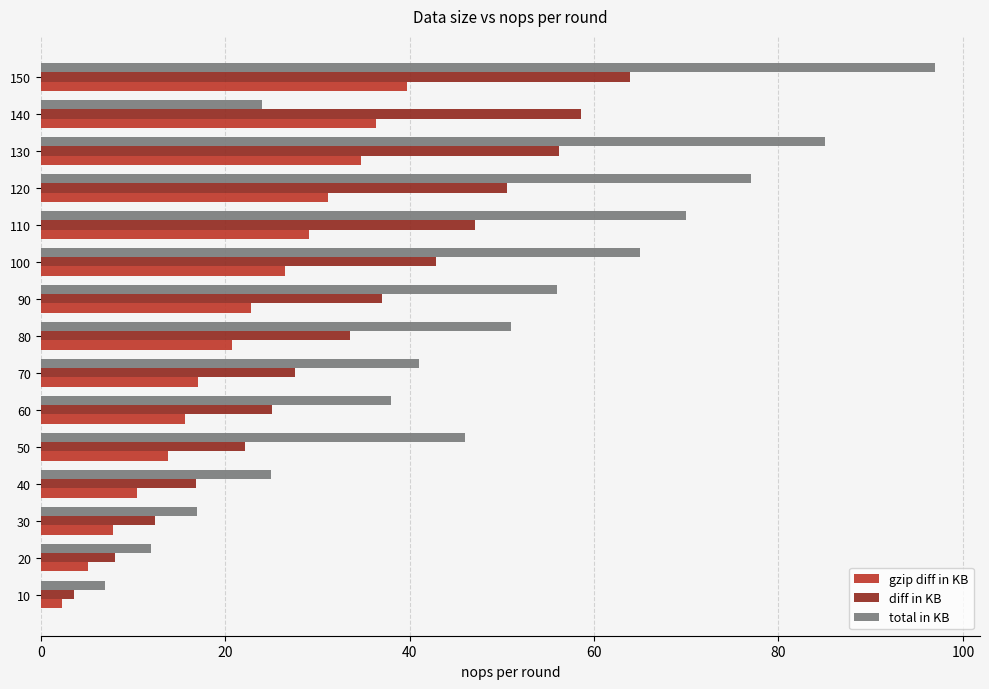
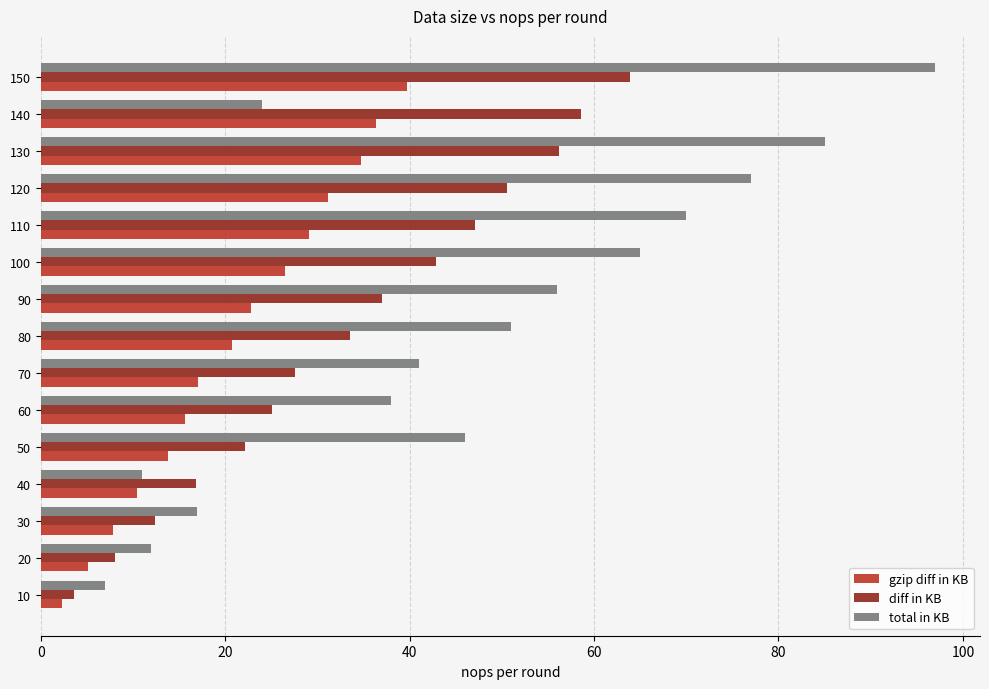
  {
    "total in KB": {
      "150": 97,
      "140": 24,
      "130": 85,
      "120": 77,
      "110": 70,
      "100": 65,
      "90": 56,
      "80": 51,
      "70": 41,
      "60": 38,
      "50": 46,
-     "40": 25,
+     "40": 11,
      "30": 17,
      "20": 12,
      "10": 7
    }
  }
